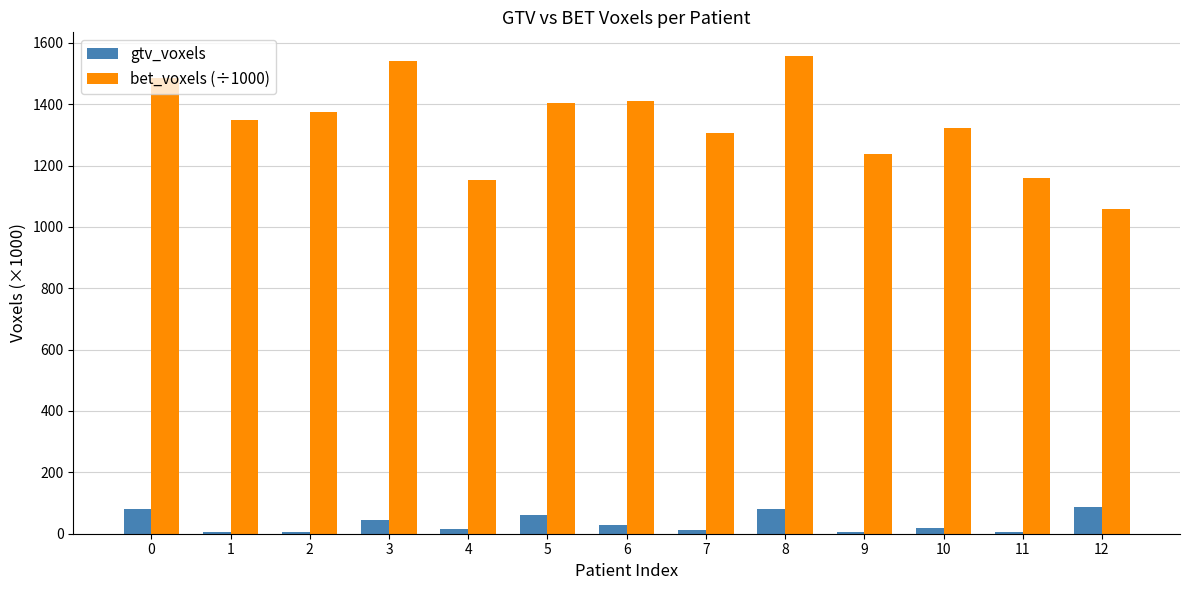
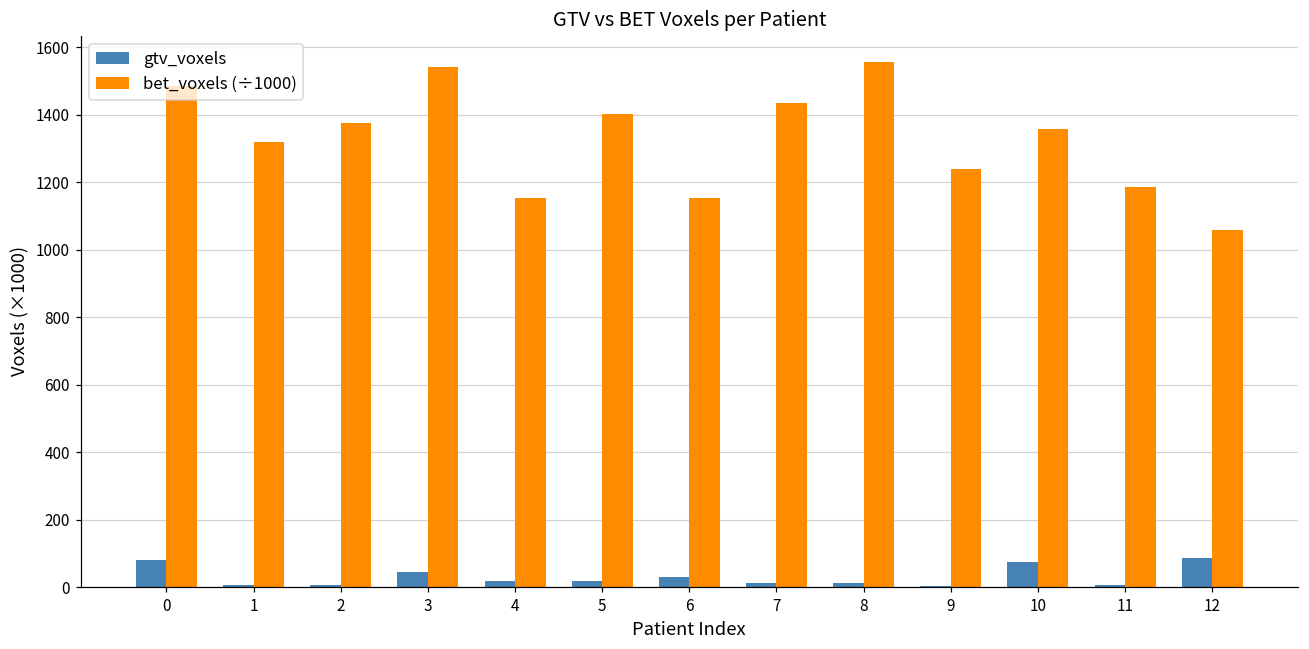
  {
    "gtv_voxels": {
      "0": 80,
      "3": 40,
      "4": 20,
-     "5": 60,
+     "5": 20,
      "6": 30,
      "7": 10,
-     "8": 80,
-     "10": 20,
+     "8": 10,
+     "10": 70,
      "12": 90
    },
    "bet_voxels (÷1000)": {
-     "1": 1350,
+     "1": 1320,
      "2": 1370,
      "3": 1540,
      "4": 1150,
      "5": 1400,
-     "6": 1410,
-     "7": 1300,
+     "6": 1150,
+     "7": 1430,
      "8": 1560,
      "9": 1240,
-     "10": 1320,
-     "11": 1160,
+     "10": 1360,
+     "11": 1190,
      "12": 1060
    }
  }
